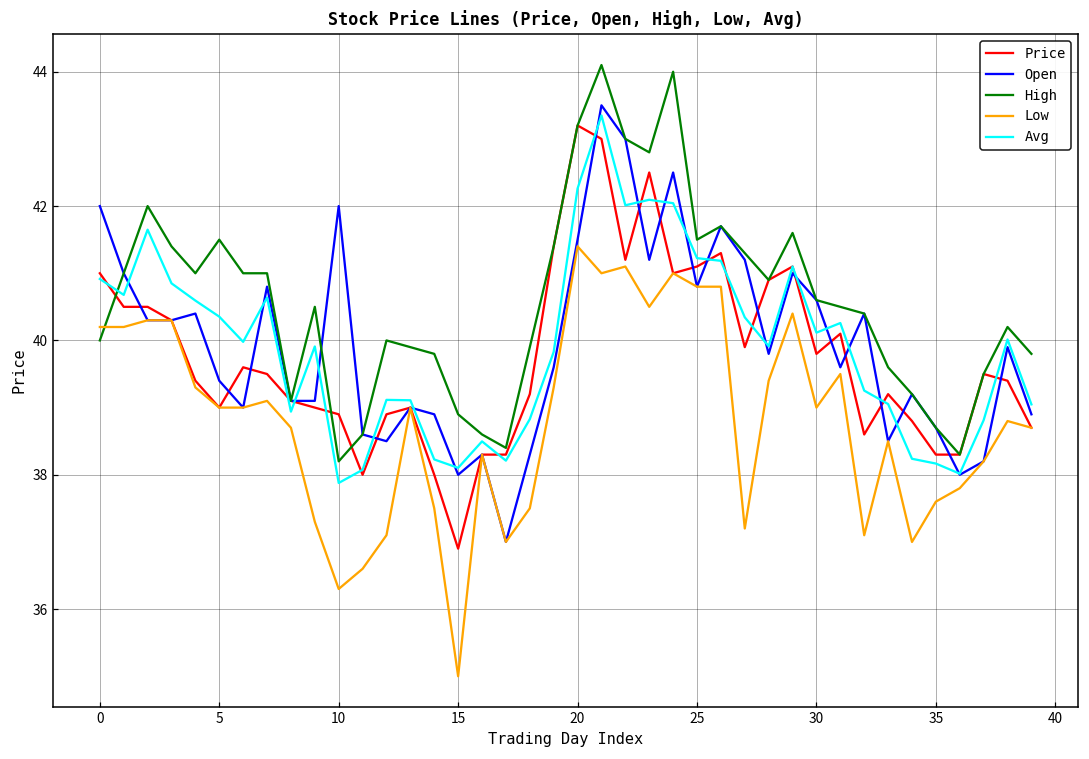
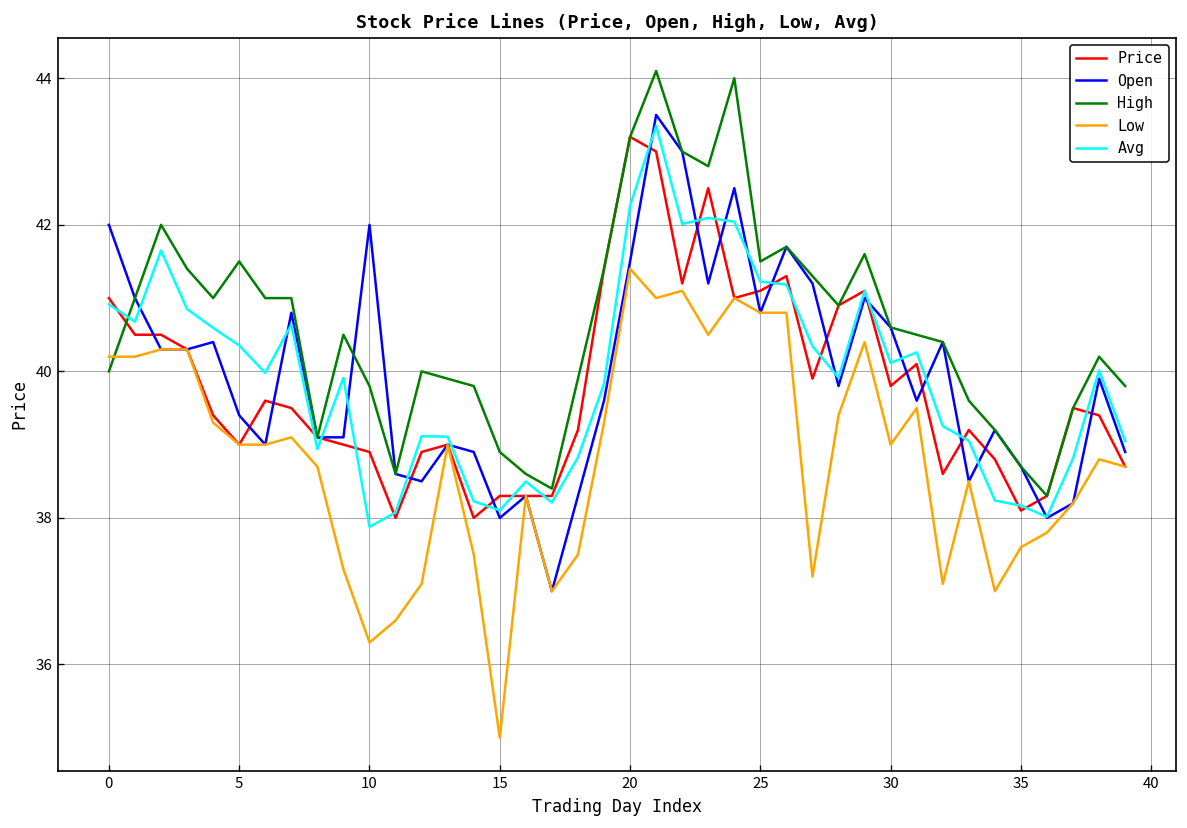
  {
    "Price": {
      "0": 41.0,
      "10": 38.9,
-     "15": 36.9,
+     "15": 38.3,
      "25": 41.1,
      "30": 39.8,
-     "35": 38.3
+     "35": 38.1
    },
    "Open": {
      "0": 42.0,
      "5": 39.4,
      "10": 42.0,
      "15": 38.0,
      "20": 41.5
    },
    "High": {
      "0": 40.0,
      "5": 41.5,
-     "10": 38.2,
+     "10": 39.8,
      "15": 38.9,
      "25": 41.5
    },
    "Low": {
      "0": 40.2,
      "10": 36.3,
      "15": 35.0,
      "20": 41.4,
      "30": 39.0,
      "35": 37.6
    },
    "Avg": {
      "0": 40.9,
      "5": 40.4,
      "10": 37.9,
      "15": 38.1,
      "20": 42.3,
      "25": 41.2,
      "30": 40.1,
      "35": 38.2
    }
  }
